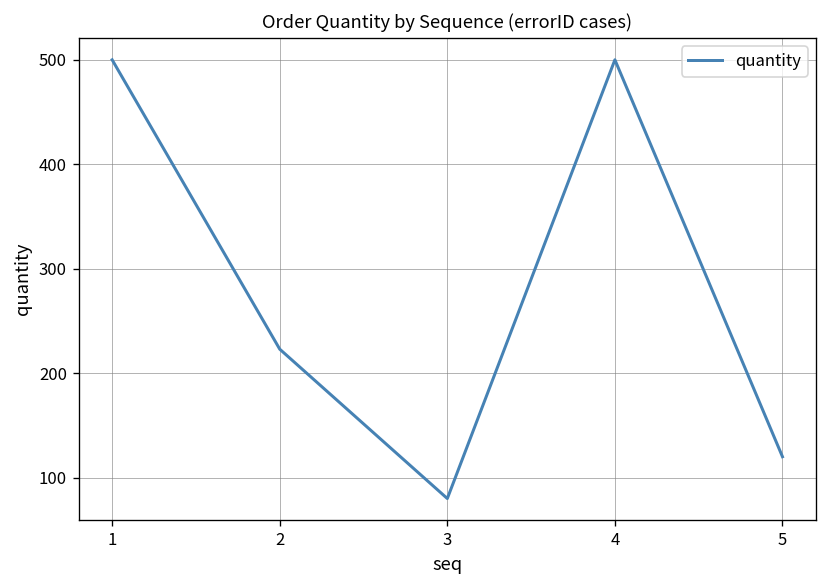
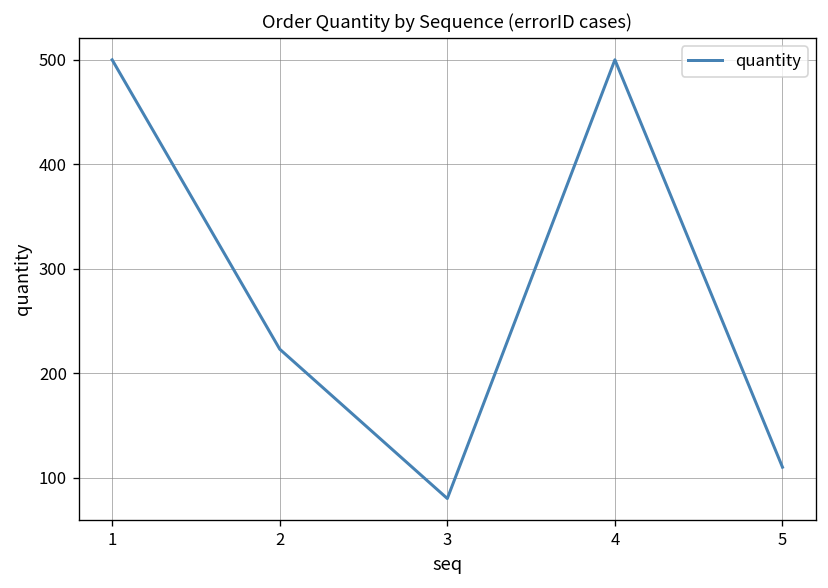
  {
    "1": 500,
    "2": 220,
    "3": 80,
    "4": 500,
-   "5": 120
+   "5": 110
  }
